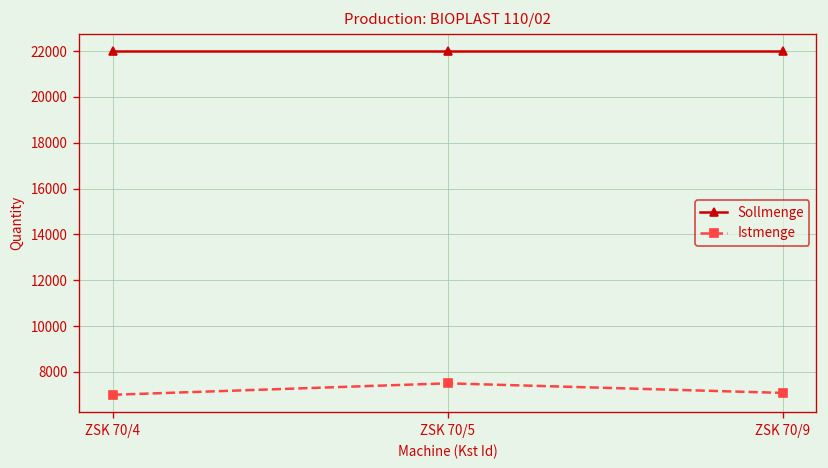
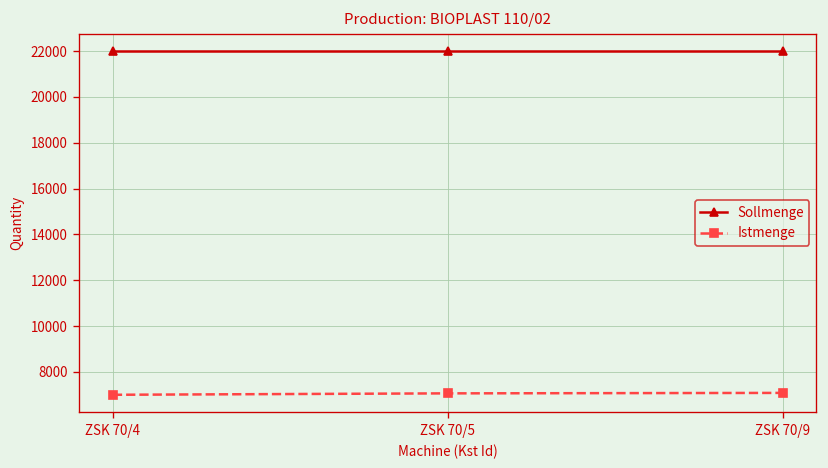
  {
    "Sollmenge": {
      "ZSK 70/4": 22000,
      "ZSK 70/5": 22000,
      "ZSK 70/9": 22000
    },
    "Istmenge": {
      "ZSK 70/4": 7000,
-     "ZSK 70/5": 7500,
+     "ZSK 70/5": 7100,
      "ZSK 70/9": 7100
    }
  }
